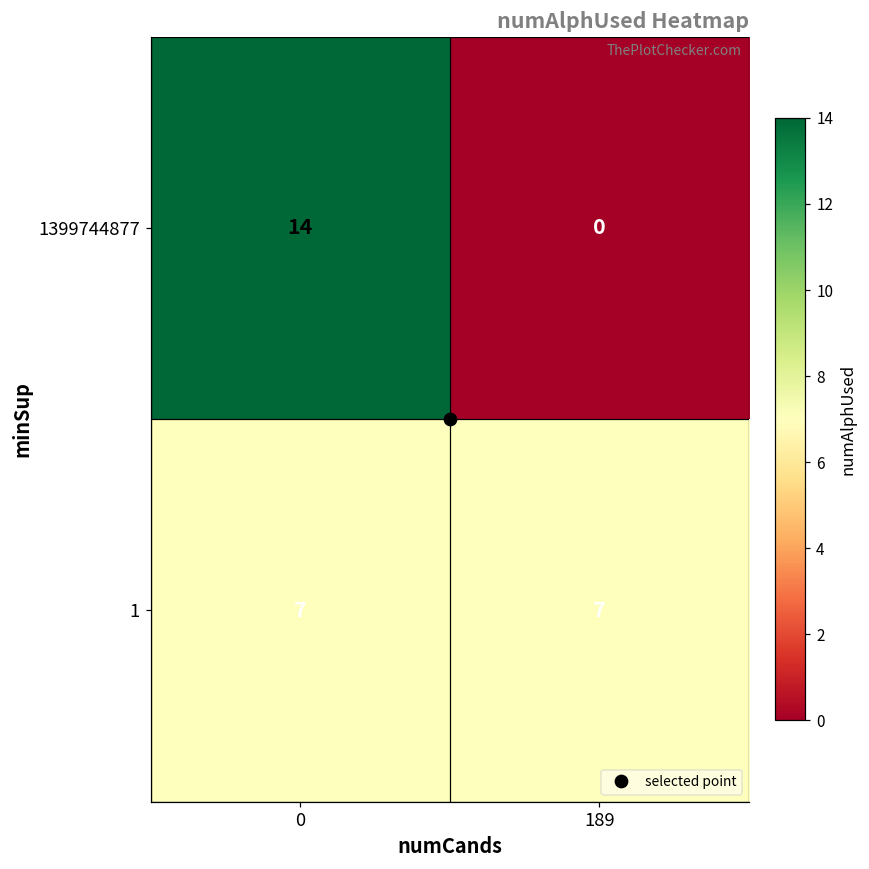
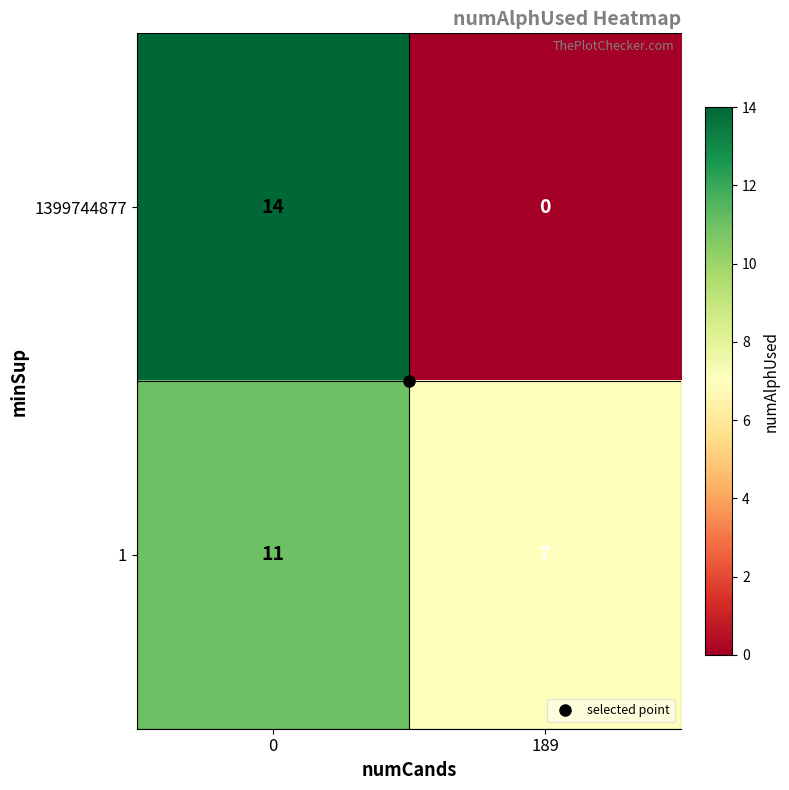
  {
    "1399744877": {
      "0": 14
    },
    "1": {
-     "0": 7,
+     "0": 11,
      "189": 7
    }
  }
